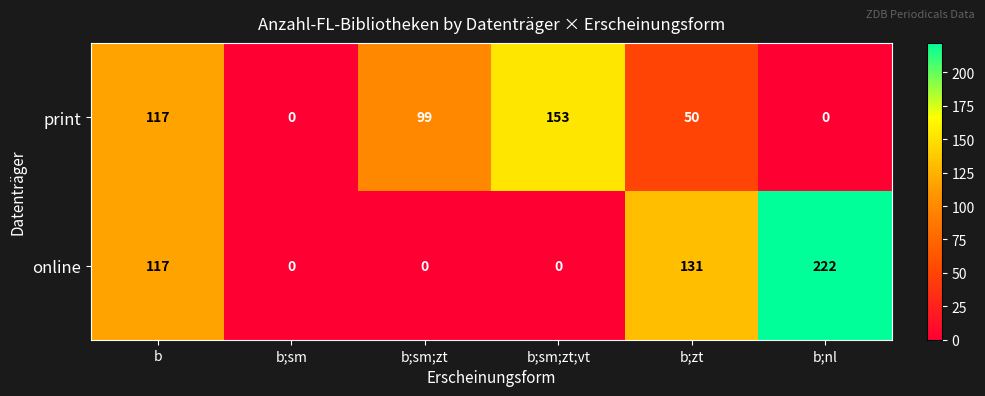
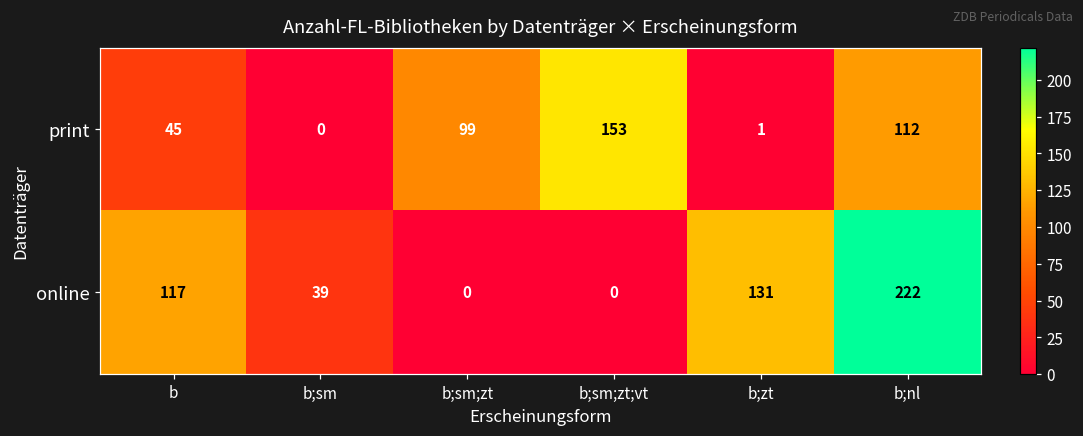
  {
    "print": {
-     "b": 117,
+     "b": 45,
      "b;sm": 0,
      "b;sm;zt": 99,
      "b;sm;zt;vt": 153,
-     "b;zt": 50,
-     "b;nl": 0
+     "b;zt": 1,
+     "b;nl": 112
    },
    "online": {
      "b": 117,
-     "b;sm": 0,
+     "b;sm": 39,
      "b;sm;zt": 0,
      "b;sm;zt;vt": 0,
      "b;zt": 131,
      "b;nl": 222
    }
  }
